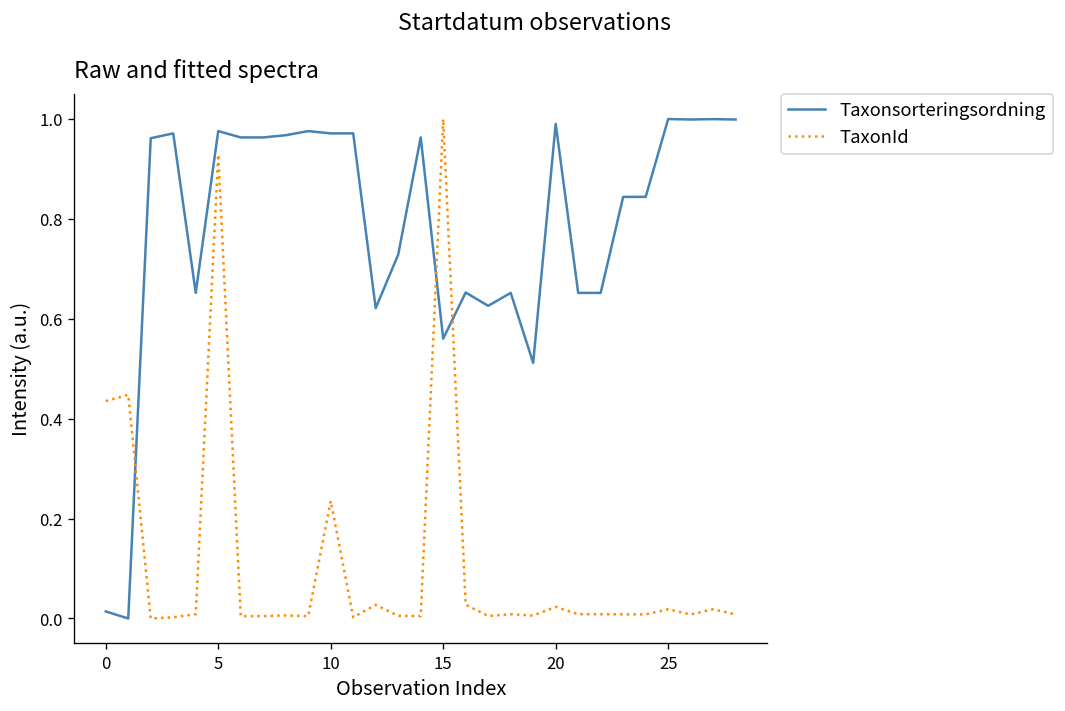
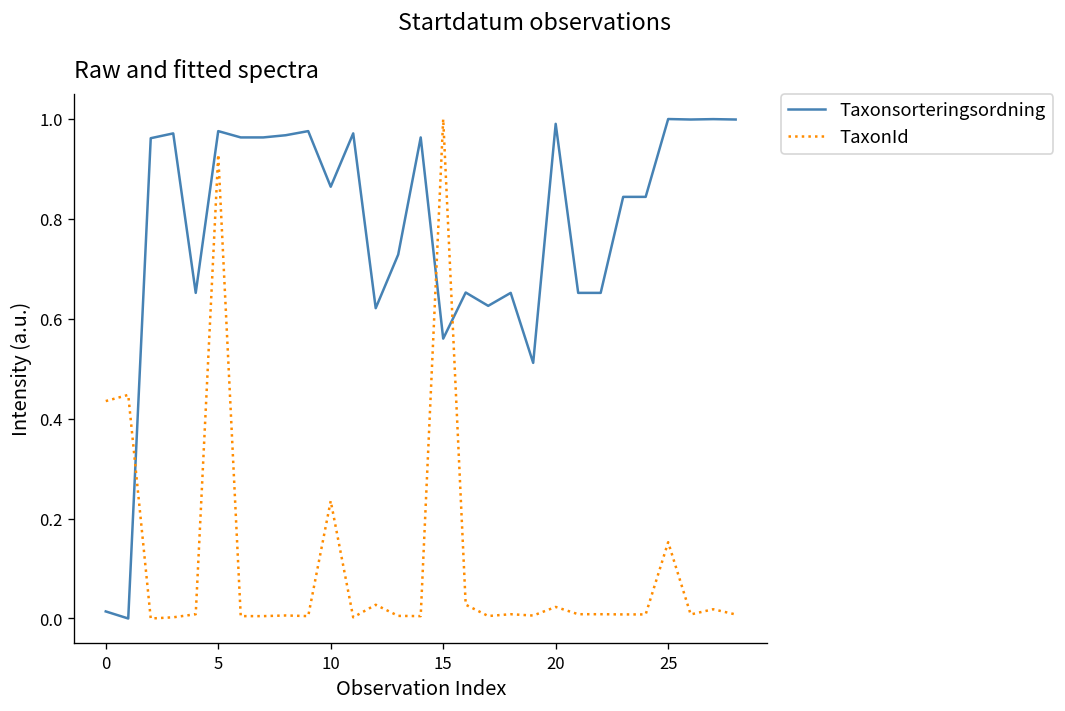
  {
    "Taxonsorteringsordning": {
      "0": 0.01,
      "5": 0.98,
-     "10": 0.97,
+     "10": 0.86,
      "15": 0.56,
      "20": 0.99,
      "25": 1.00
    },
    "TaxonId": {
      "0": 0.44,
      "5": 0.93,
      "10": 0.24,
      "15": 1.00,
      "20": 0.02,
-     "25": 0.02
+     "25": 0.15
    }
  }
